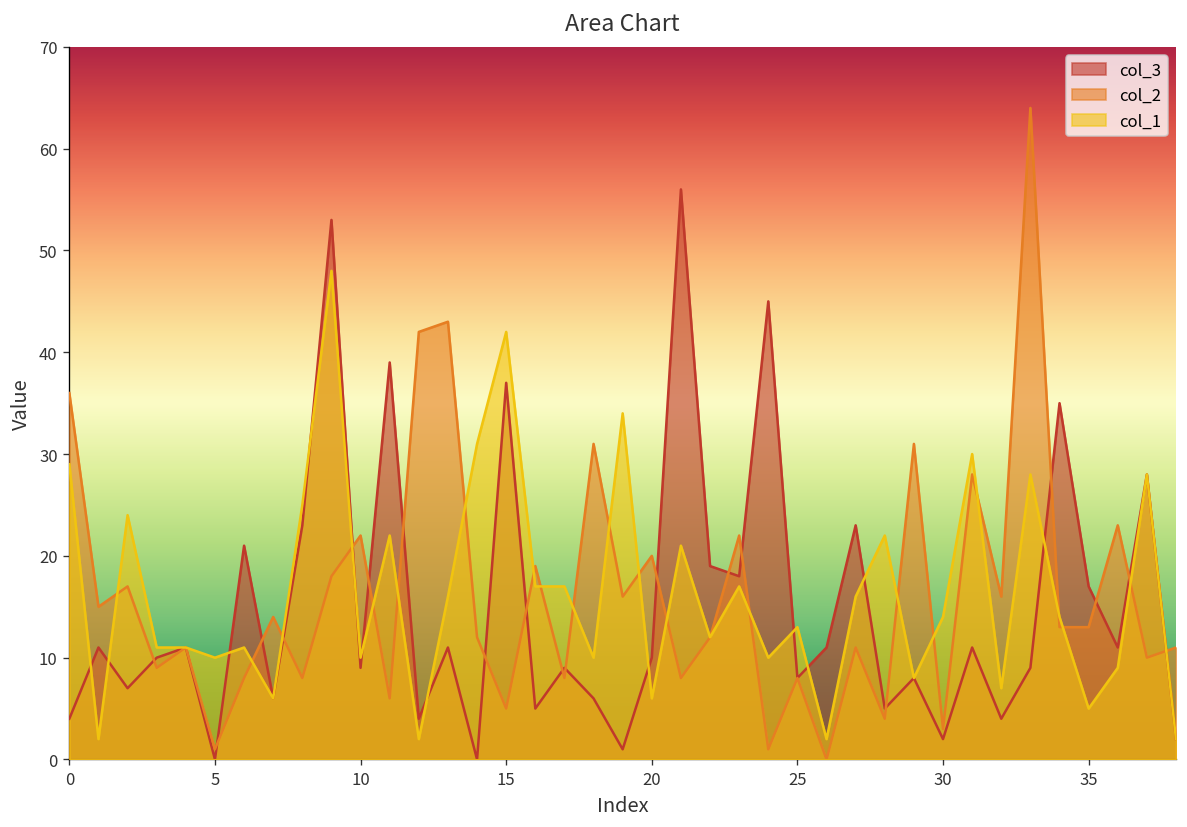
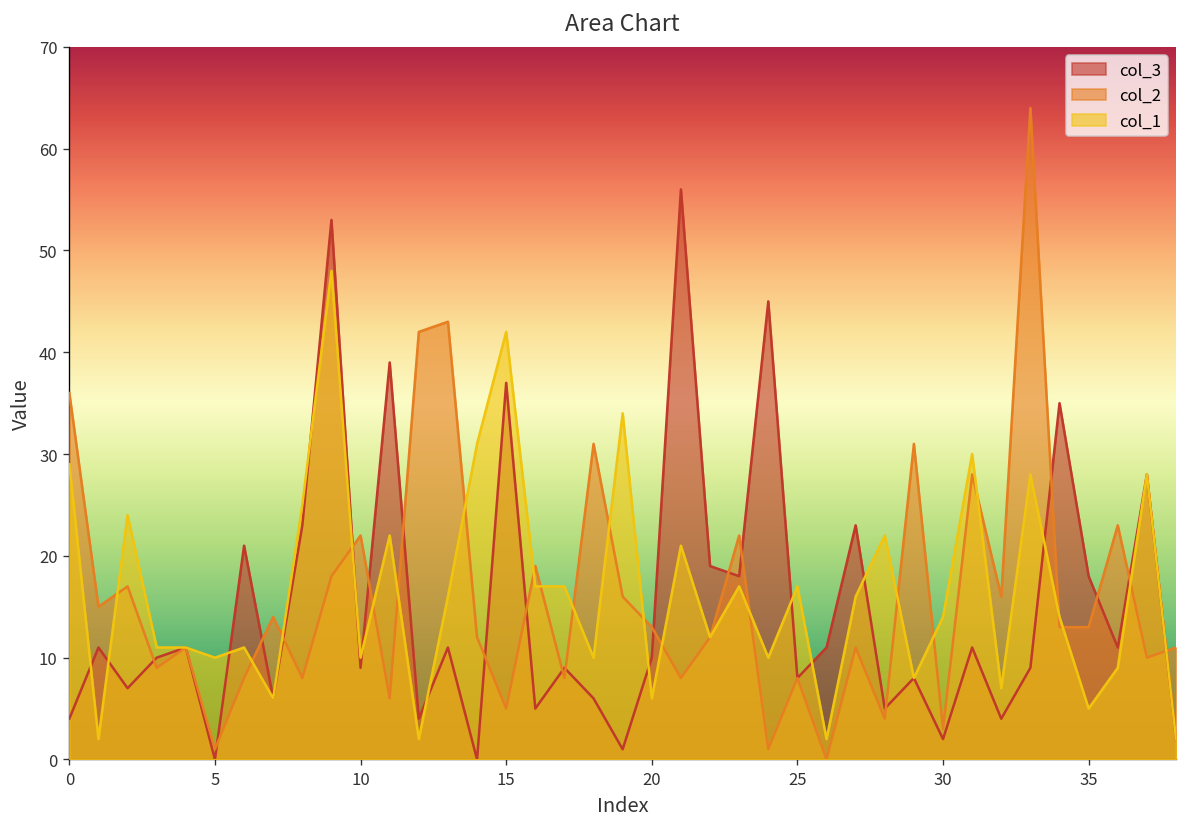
  {
    "col_3": {
      "0": 4,
      "5": 0,
      "10": 9,
      "15": 37,
      "20": 10,
      "30": 2,
-     "35": 17
+     "35": 18
    },
    "col_2": {
      "0": 36,
      "5": 1,
      "10": 22,
      "15": 5,
-     "20": 20,
+     "20": 13,
      "30": 3,
      "35": 13
    },
    "col_1": {
      "0": 29,
      "5": 10,
      "10": 10,
      "15": 42,
      "20": 6,
-     "25": 13,
+     "25": 17,
      "30": 14,
      "35": 5
    }
  }
